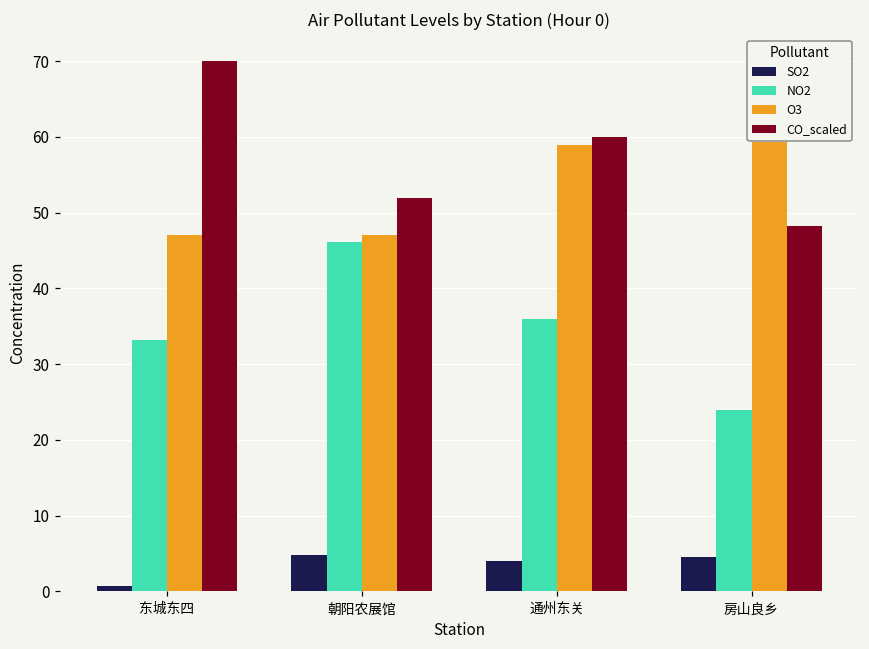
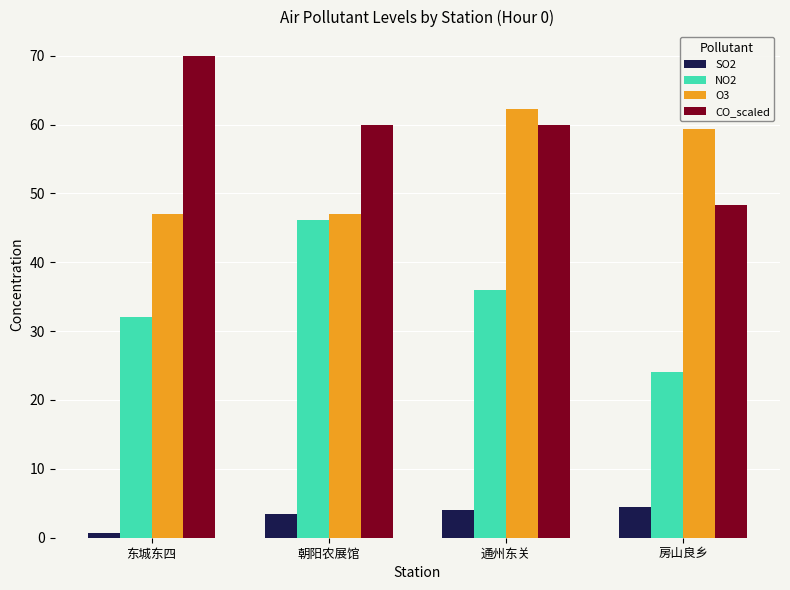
  {
    "SO2": {
      "东城东四": 1,
-     "朝阳农展馆": 5,
+     "朝阳农展馆": 4,
      "通州东关": 4,
      "房山良乡": 5
    },
    "NO2": {
-     "东城东四": 33,
+     "东城东四": 32,
      "朝阳农展馆": 46,
      "通州东关": 36,
      "房山良乡": 24
    },
    "O3": {
      "东城东四": 47,
      "朝阳农展馆": 47,
-     "通州东关": 59,
+     "通州东关": 62,
      "房山良乡": 59
    },
    "CO_scaled": {
      "东城东四": 70,
-     "朝阳农展馆": 52,
+     "朝阳农展馆": 60,
      "通州东关": 60,
      "房山良乡": 48
    }
  }
